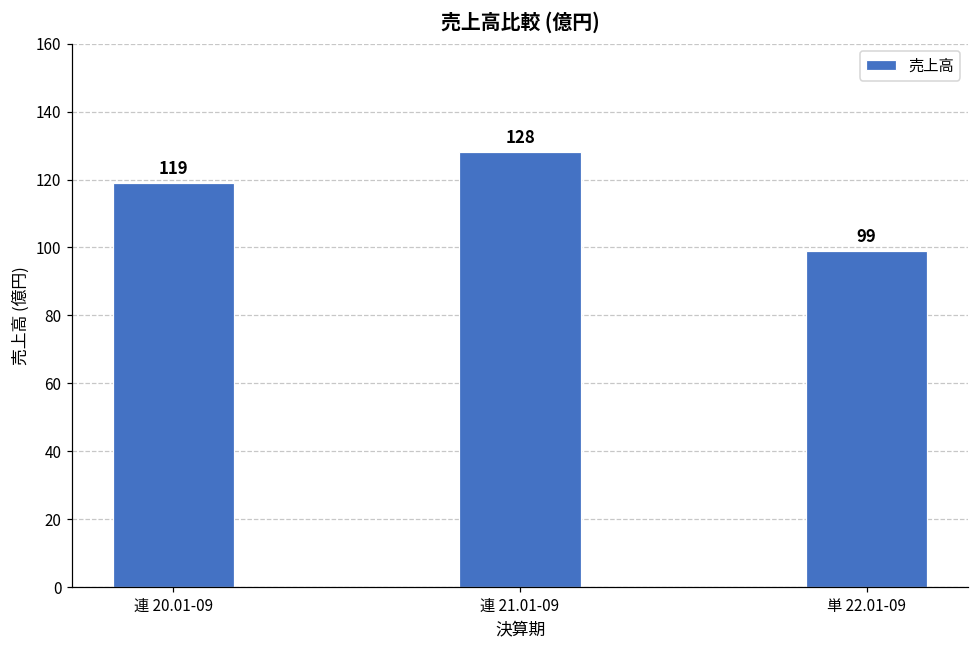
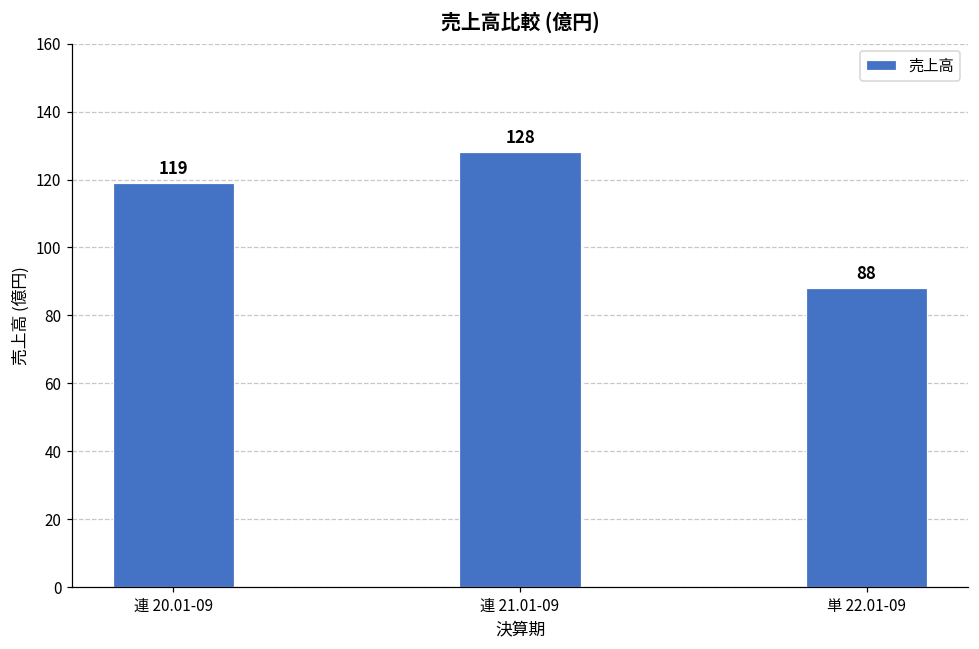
  {
    "連 20.01-09": 119,
    "連 21.01-09": 128,
-   "単 22.01-09": 99
+   "単 22.01-09": 88
  }
